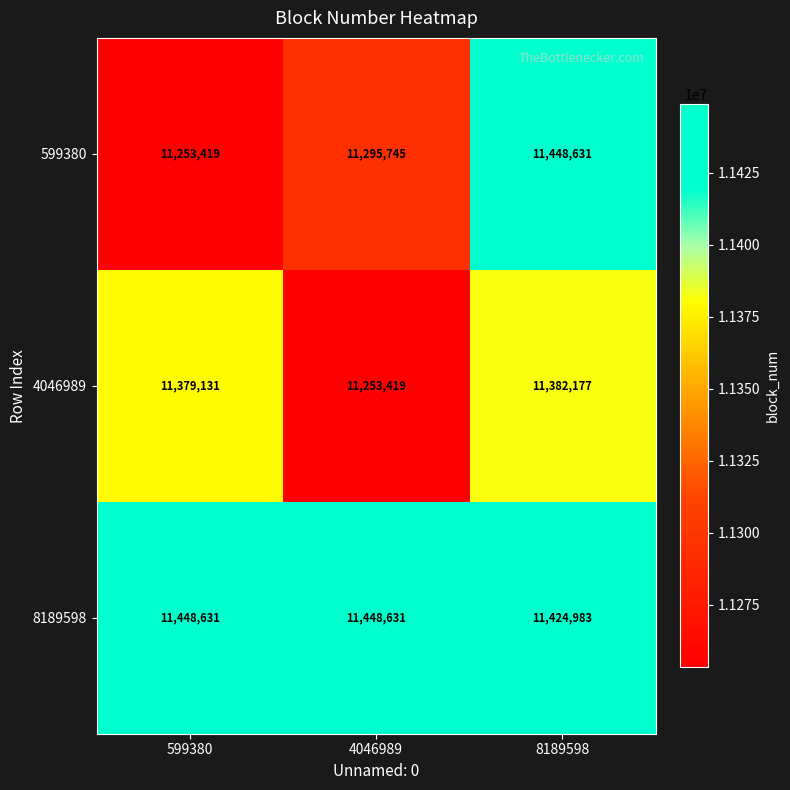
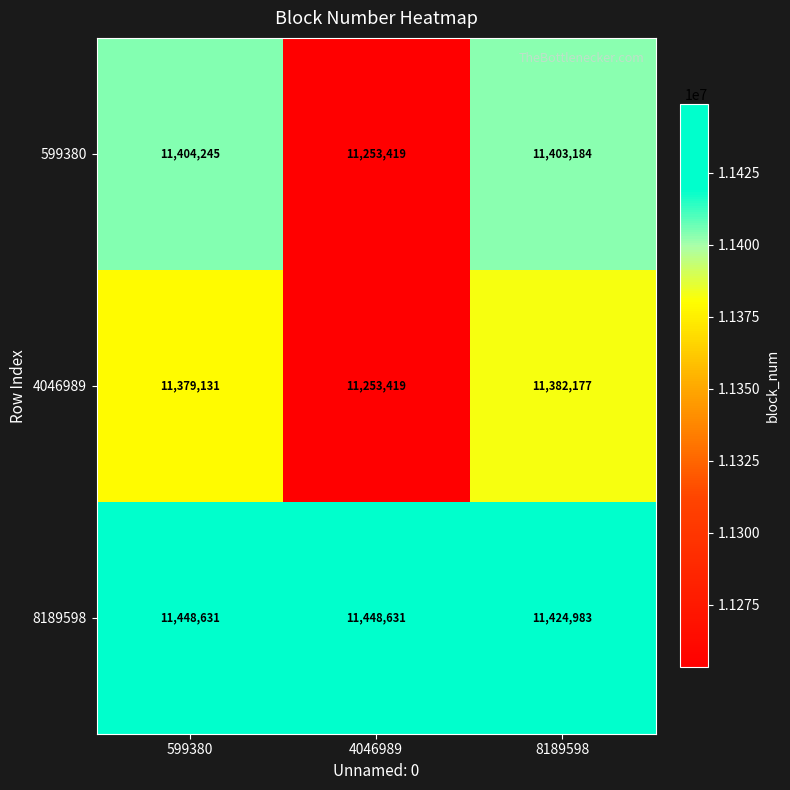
  {
    "599380": {
-     "599380": "11,253,419",
-     "4046989": "11,295,745",
-     "8189598": "11,448,631"
+     "599380": "11,404,245",
+     "4046989": "11,253,419",
+     "8189598": "11,403,184"
    },
    "4046989": {
      "599380": "11,379,131",
      "4046989": "11,253,419",
      "8189598": "11,382,177"
    },
    "8189598": {
      "599380": "11,448,631",
      "4046989": "11,448,631",
      "8189598": "11,424,983"
    }
  }
